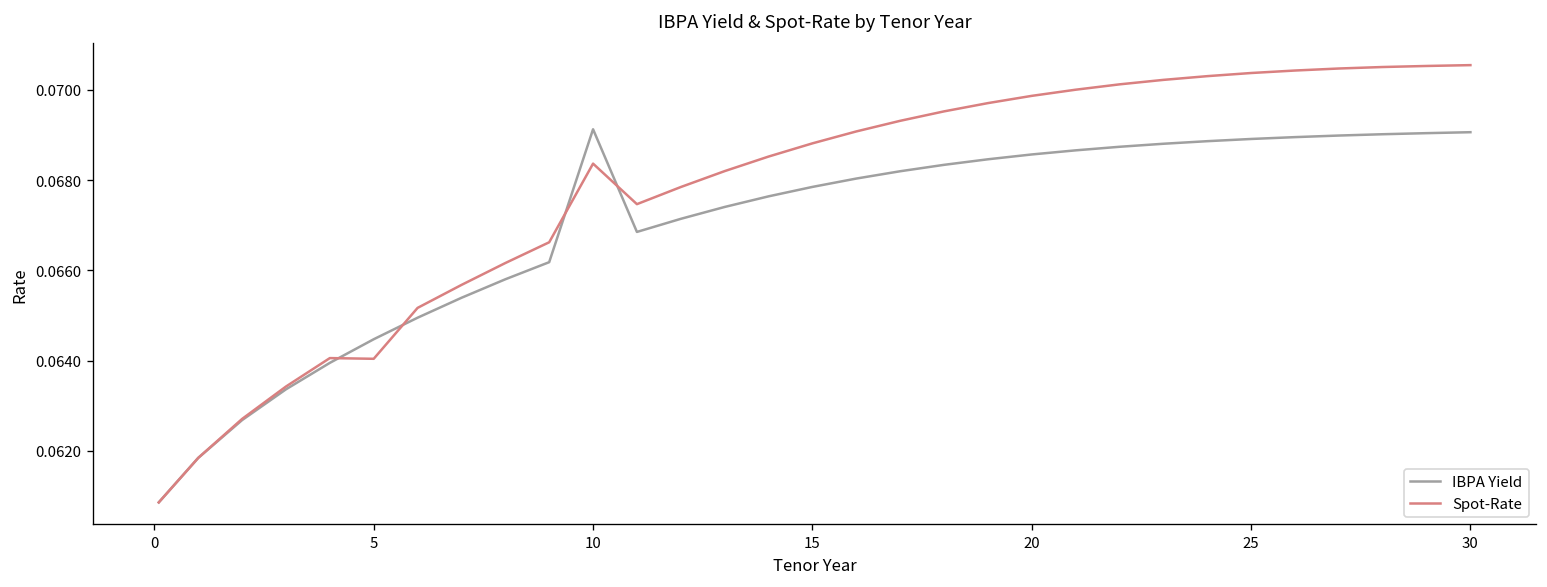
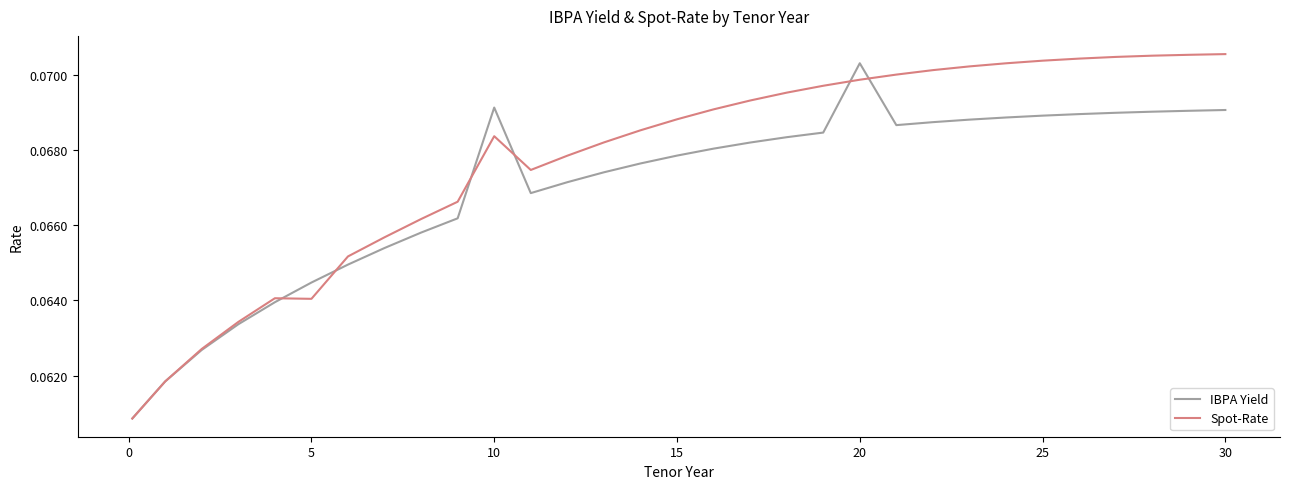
  {
    "IBPA Yield": {
      "5": 0.0645,
      "10": 0.0691,
      "15": 0.0678,
-     "20": 0.0686,
+     "20": 0.0703,
      "25": 0.0689,
      "30": 0.0691
    },
    "Spot-Rate": {
      "5": 0.0640,
      "10": 0.0684,
      "15": 0.0688,
      "20": 0.0699,
      "25": 0.0704,
      "30": 0.0705
    }
  }
